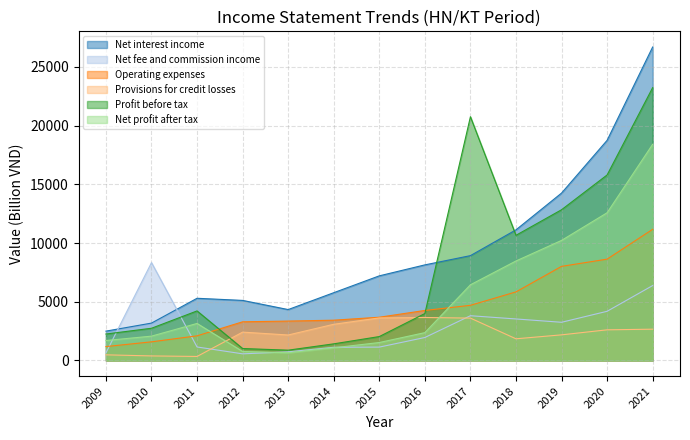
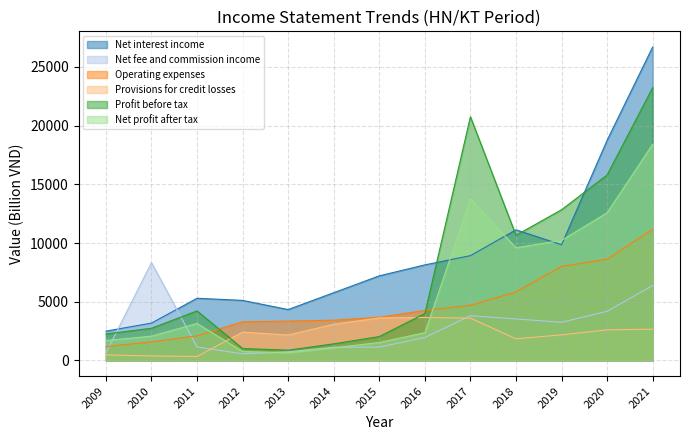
  {
    "Net interest income": {
      "2009": 2500,
      "2010": 3200,
      "2011": 5300,
      "2012": 5100,
      "2013": 4300,
      "2014": 5800,
      "2015": 7200,
      "2016": 8100,
      "2017": 8900,
      "2018": 11100,
-     "2019": 14300,
+     "2019": 9900,
      "2020": 18800,
      "2021": 26700
    },
    "Net fee and commission income": {
      "2010": 8300,
      "2011": 1200,
      "2015": 1100,
      "2016": 2000,
      "2018": 3500,
      "2019": 3300,
      "2020": 4200,
      "2021": 6400
    },
    "Operating expenses": {
      "2009": 1200,
      "2010": 1600,
      "2011": 2100,
      "2012": 3300,
      "2013": 3400,
      "2014": 3400,
      "2016": 4300,
      "2017": 4700,
      "2018": 5800,
      "2019": 8000,
      "2020": 8600,
      "2021": 11200
    },
    "Provisions for credit losses": {
      "2010": 400,
      "2011": 300,
      "2012": 2400,
      "2013": 2200,
      "2014": 3100,
      "2016": 3700,
      "2018": 1800,
      "2019": 2200,
      "2020": 2600,
      "2021": 2700
    },
    "Profit before tax": {
      "2009": 2300,
      "2010": 2700,
      "2011": 4200,
      "2012": 1000,
      "2014": 1400,
      "2015": 2000,
      "2016": 4000,
      "2017": 20800,
      "2018": 10700,
      "2019": 12800,
      "2020": 15800,
      "2021": 23200
    },
    "Net profit after tax": {
      "2009": 1700,
      "2010": 2100,
      "2011": 3200,
      "2015": 1500,
      "2016": 2400,
-     "2017": 6400,
-     "2018": 8500,
+     "2017": 13800,
+     "2018": 9600,
      "2019": 10200,
      "2020": 12600,
      "2021": 18400
    }
  }
